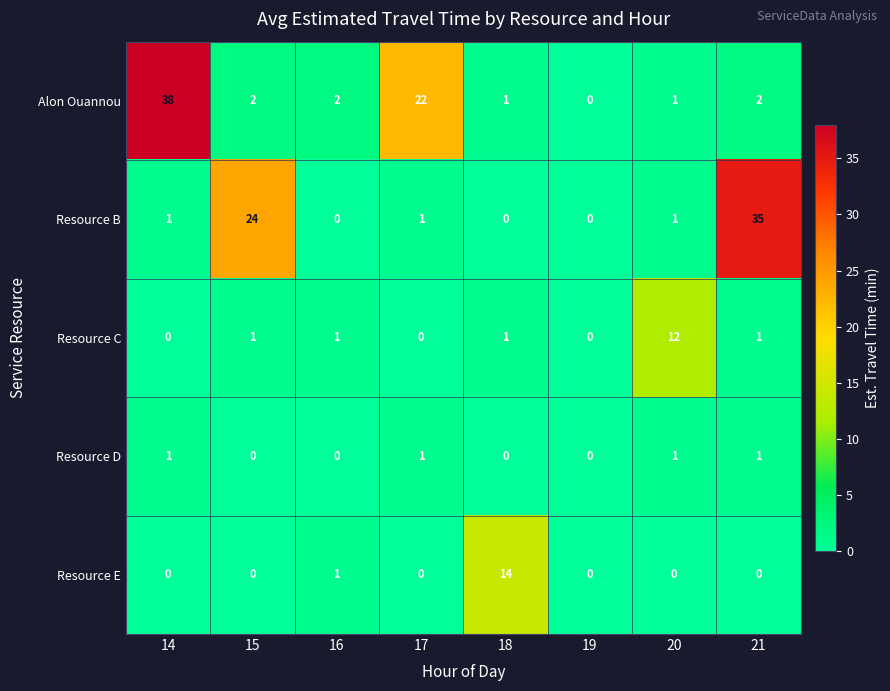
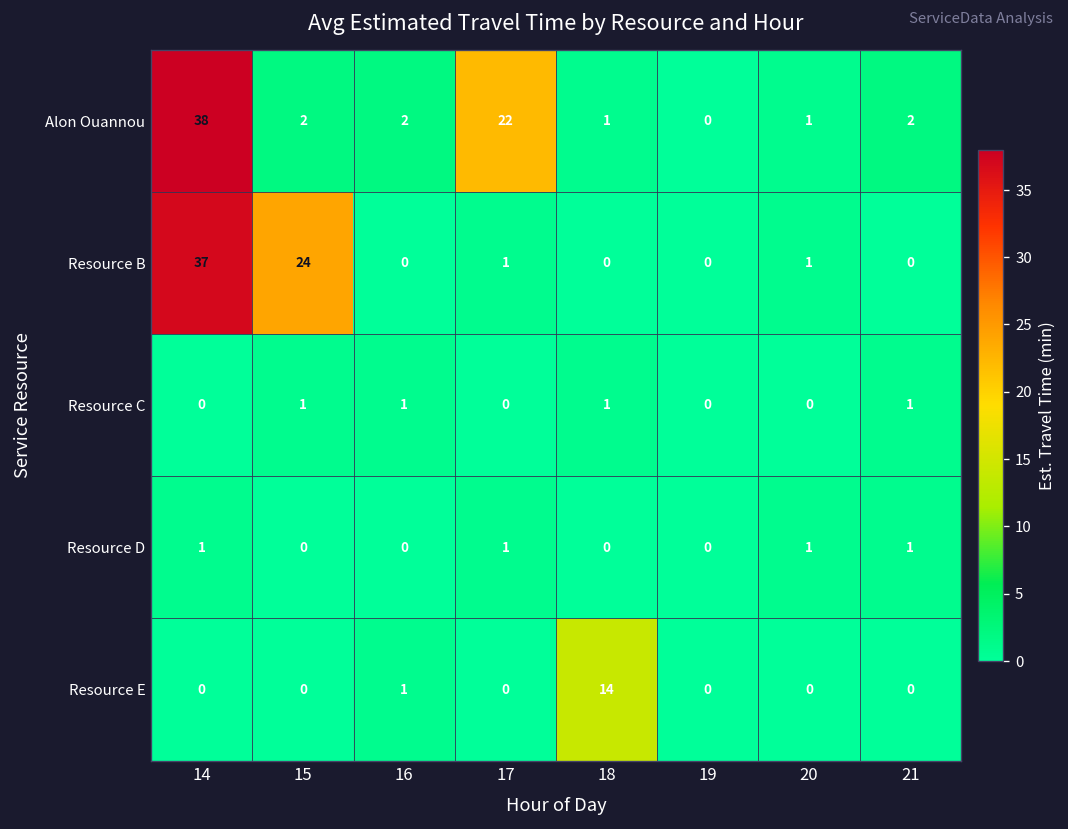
  {
    "Alon Ouannou": {
      "14": 38,
      "15": 2,
      "16": 2,
      "17": 22,
      "18": 1,
      "19": 0,
      "20": 1,
      "21": 2
    },
    "Resource B": {
-     "14": 1,
+     "14": 37,
      "15": 24,
      "16": 0,
      "17": 1,
      "18": 0,
      "19": 0,
      "20": 1,
-     "21": 35
+     "21": 0
    },
    "Resource C": {
      "14": 0,
      "15": 1,
      "16": 1,
      "17": 0,
      "18": 1,
      "19": 0,
-     "20": 12,
+     "20": 0,
      "21": 1
    },
    "Resource D": {
      "14": 1,
      "15": 0,
      "16": 0,
      "17": 1,
      "18": 0,
      "19": 0,
      "20": 1,
      "21": 1
    },
    "Resource E": {
      "14": 0,
      "15": 0,
      "16": 1,
      "17": 0,
      "18": 14,
      "19": 0,
      "20": 0,
      "21": 0
    }
  }
